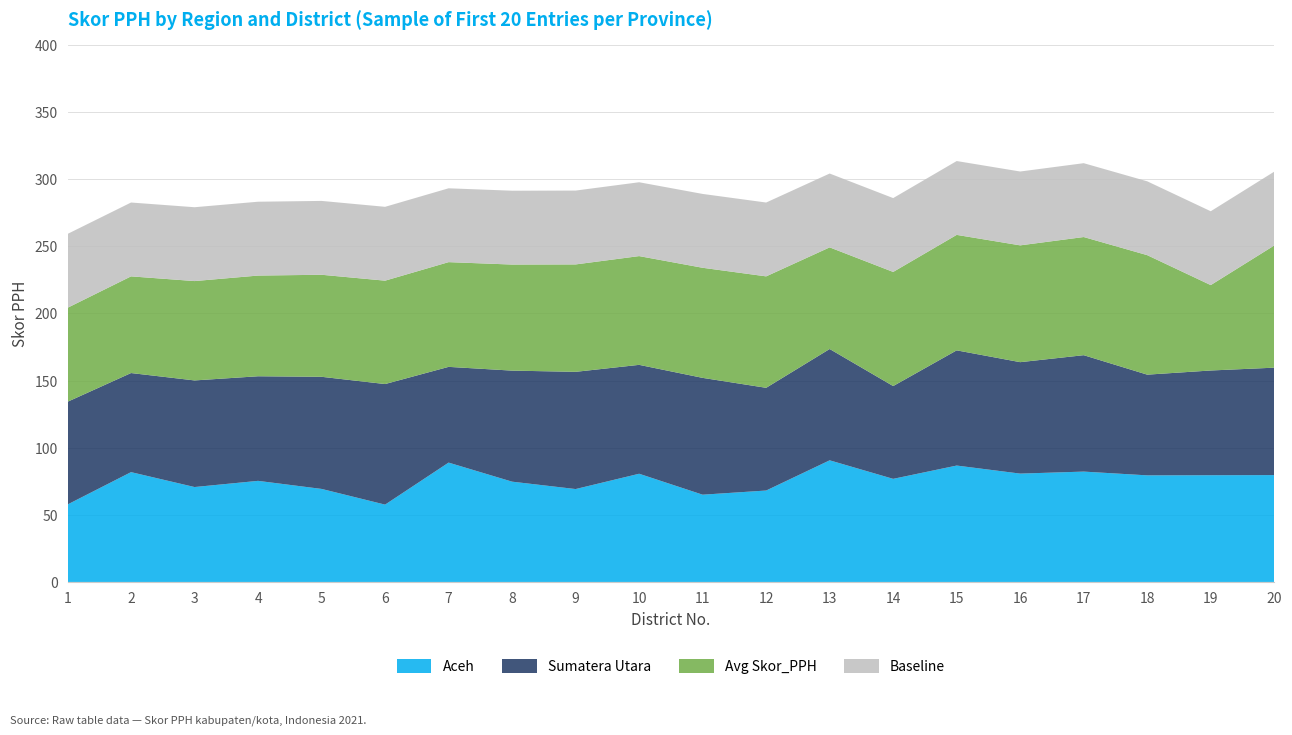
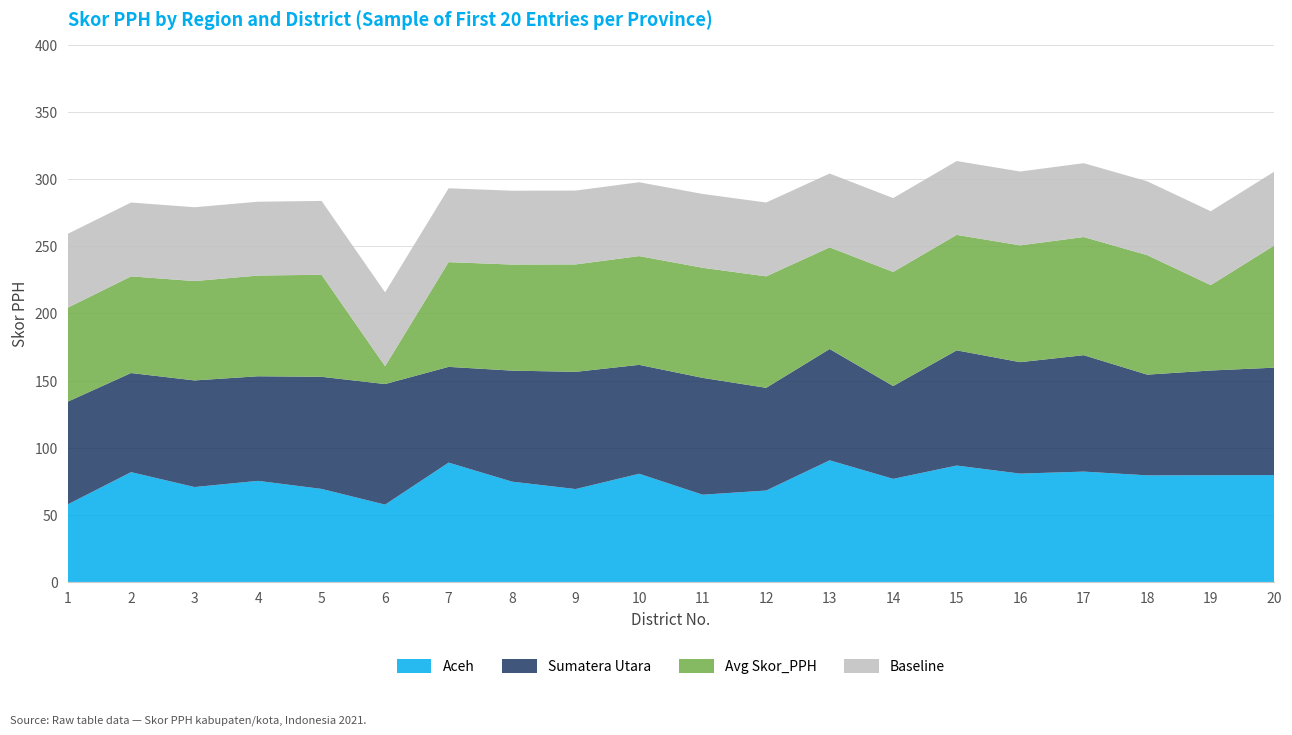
  {
    "Aceh": {
      "1": 58,
      "2": 82,
      "3": 71,
      "4": 75,
      "5": 69,
      "6": 58,
      "7": 89,
      "8": 75,
      "9": 69,
      "10": 81,
      "11": 65,
      "12": 68,
      "13": 91,
      "14": 77,
      "15": 87,
      "16": 81,
      "17": 82,
      "18": 79,
      "19": 80,
      "20": 80
    },
    "Sumatera Utara": {
      "1": 76,
      "2": 74,
      "3": 79,
      "4": 78,
      "5": 84,
      "6": 90,
      "7": 71,
      "8": 83,
      "9": 87,
      "10": 81,
      "11": 87,
      "12": 77,
      "13": 83,
      "14": 69,
      "15": 86,
      "16": 83,
      "17": 87,
      "18": 75,
      "19": 78,
      "20": 80
    },
    "Avg Skor_PPH": {
      "1": 70,
      "2": 72,
      "3": 74,
      "4": 75,
      "5": 76,
-     "6": 77,
+     "6": 13,
      "7": 78,
      "8": 79,
      "9": 80,
      "10": 81,
      "11": 82,
      "12": 83,
      "13": 76,
      "14": 85,
      "15": 86,
      "16": 87,
      "17": 88,
      "18": 89,
      "19": 64,
      "20": 91
    },
    "Baseline": {
      "1": 55,
      "2": 55,
      "3": 55,
      "4": 55,
      "5": 55,
      "6": 55,
      "7": 55,
      "8": 55,
      "9": 55,
      "10": 55,
      "11": 55,
      "12": 55,
      "13": 55,
      "14": 55,
      "15": 55,
      "16": 55,
      "17": 55,
      "18": 55,
      "19": 55,
      "20": 55
    }
  }
